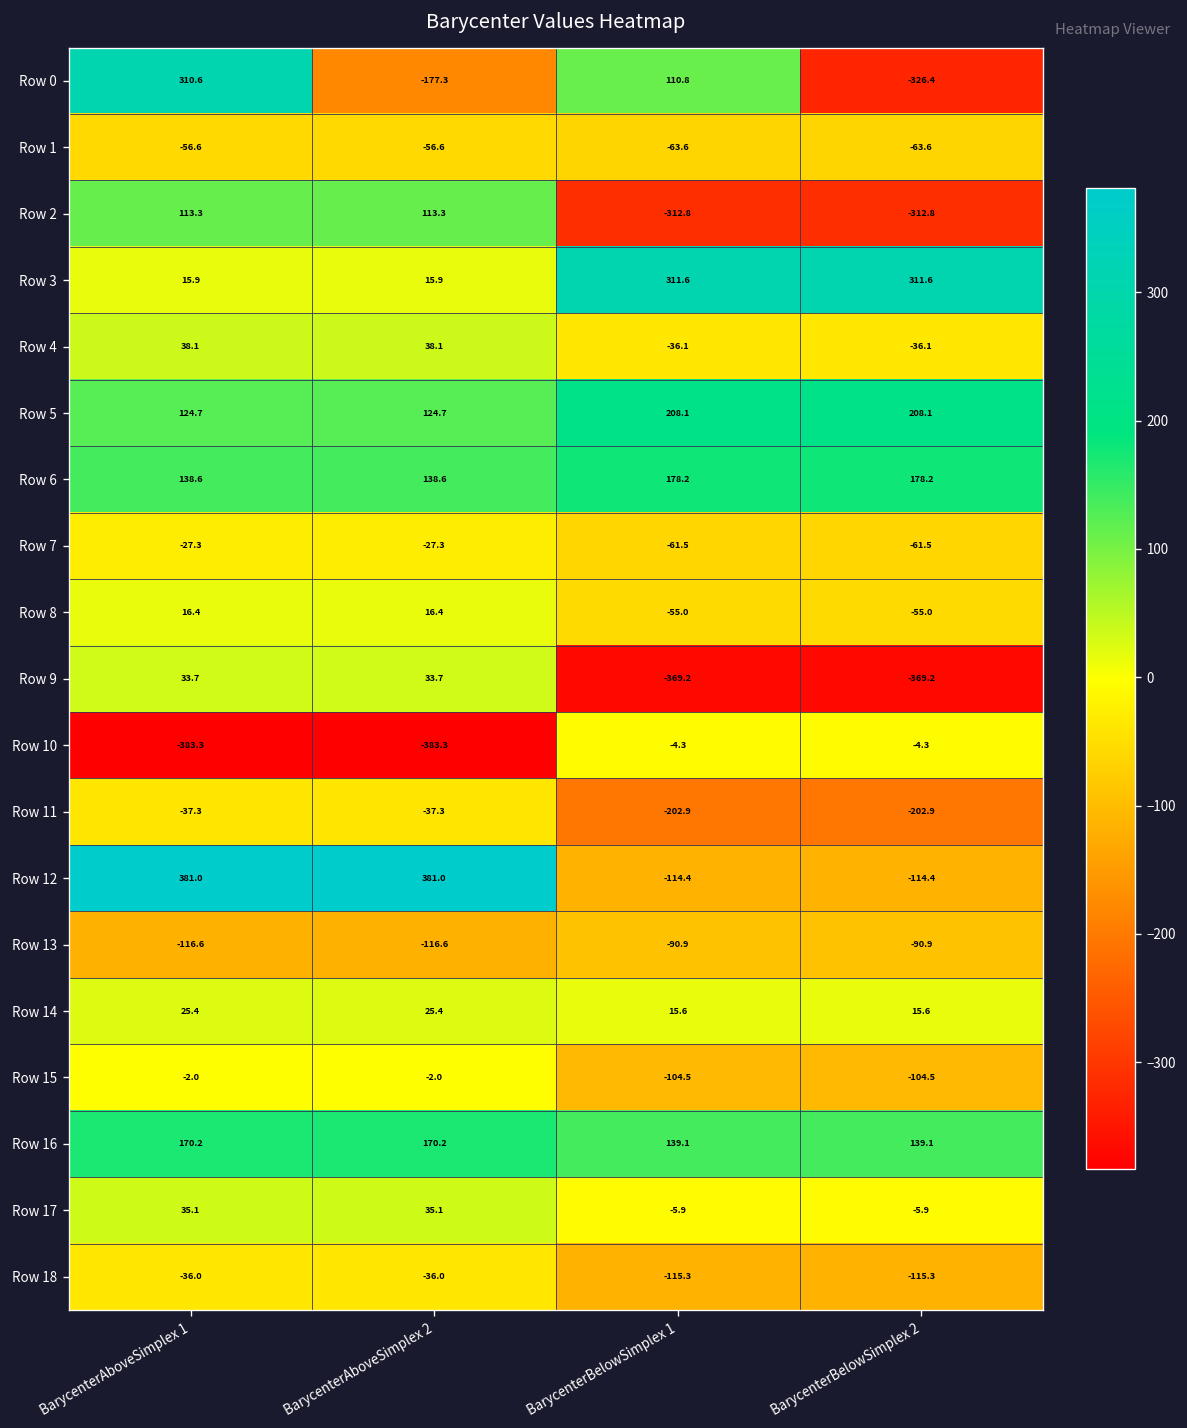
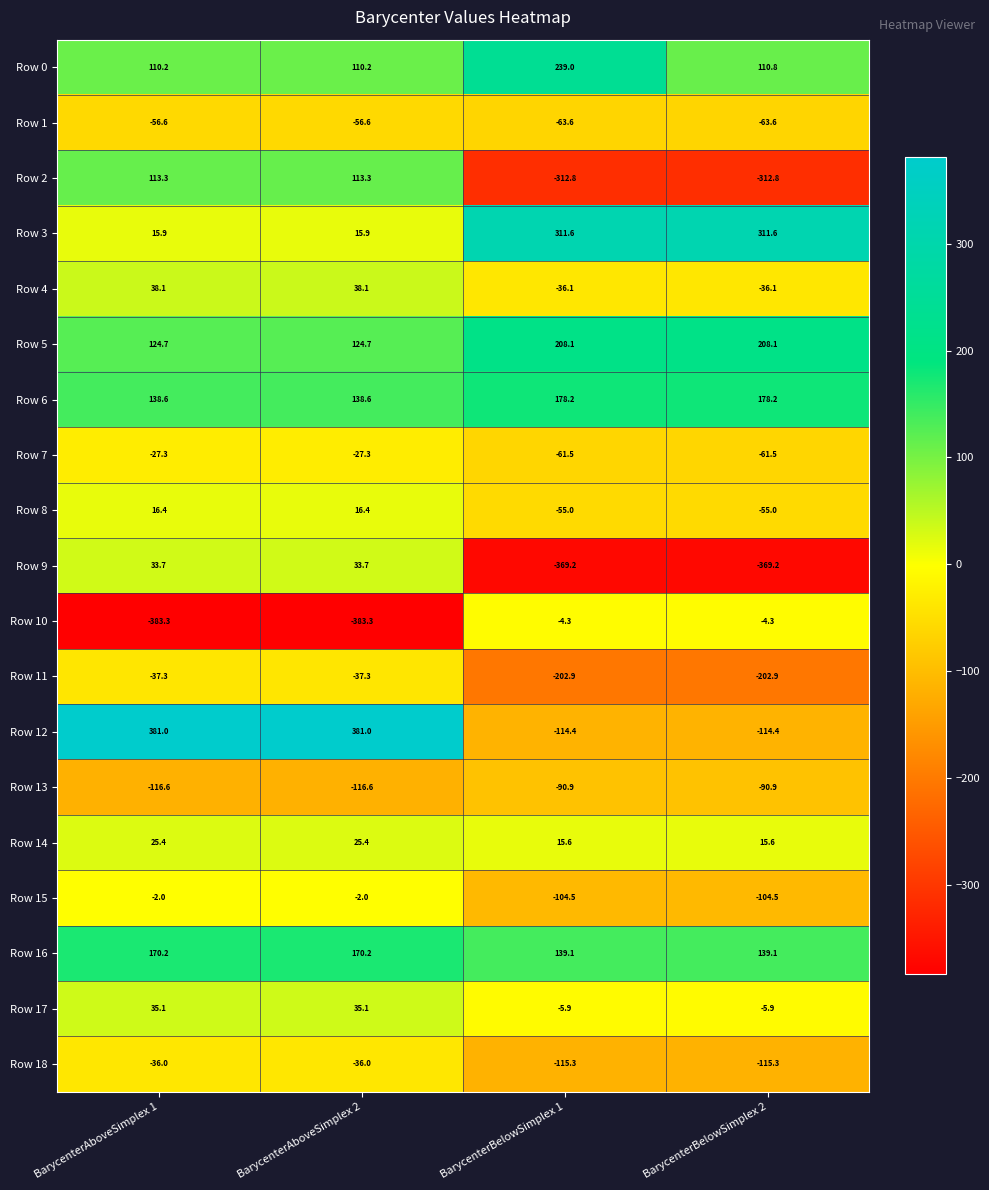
  {
    "Row 0": {
-     "BarycenterAboveSimplex 1": 310.6,
-     "BarycenterAboveSimplex 2": -177.3,
-     "BarycenterBelowSimplex 1": 110.8,
-     "BarycenterBelowSimplex 2": -326.4
+     "BarycenterAboveSimplex 1": 110.2,
+     "BarycenterAboveSimplex 2": 110.2,
+     "BarycenterBelowSimplex 1": 239.0,
+     "BarycenterBelowSimplex 2": 110.8
    },
    "Row 1": {
      "BarycenterAboveSimplex 1": -56.6,
      "BarycenterAboveSimplex 2": -56.6,
      "BarycenterBelowSimplex 1": -63.6,
      "BarycenterBelowSimplex 2": -63.6
    },
    "Row 2": {
      "BarycenterAboveSimplex 1": 113.3,
      "BarycenterAboveSimplex 2": 113.3,
      "BarycenterBelowSimplex 1": -312.8,
      "BarycenterBelowSimplex 2": -312.8
    },
    "Row 3": {
      "BarycenterAboveSimplex 1": 15.9,
      "BarycenterAboveSimplex 2": 15.9,
      "BarycenterBelowSimplex 1": 311.6,
      "BarycenterBelowSimplex 2": 311.6
    },
    "Row 4": {
      "BarycenterAboveSimplex 1": 38.1,
      "BarycenterAboveSimplex 2": 38.1,
      "BarycenterBelowSimplex 1": -36.1,
      "BarycenterBelowSimplex 2": -36.1
    },
    "Row 5": {
      "BarycenterAboveSimplex 1": 124.7,
      "BarycenterAboveSimplex 2": 124.7,
      "BarycenterBelowSimplex 1": 208.1,
      "BarycenterBelowSimplex 2": 208.1
    },
    "Row 6": {
      "BarycenterAboveSimplex 1": 138.6,
      "BarycenterAboveSimplex 2": 138.6,
      "BarycenterBelowSimplex 1": 178.2,
      "BarycenterBelowSimplex 2": 178.2
    },
    "Row 7": {
      "BarycenterAboveSimplex 1": -27.3,
      "BarycenterAboveSimplex 2": -27.3,
      "BarycenterBelowSimplex 1": -61.5,
      "BarycenterBelowSimplex 2": -61.5
    },
    "Row 8": {
      "BarycenterAboveSimplex 1": 16.4,
      "BarycenterAboveSimplex 2": 16.4,
      "BarycenterBelowSimplex 1": -55.0,
      "BarycenterBelowSimplex 2": -55.0
    },
    "Row 9": {
      "BarycenterAboveSimplex 1": 33.7,
      "BarycenterAboveSimplex 2": 33.7,
      "BarycenterBelowSimplex 1": -369.2,
      "BarycenterBelowSimplex 2": -369.2
    },
    "Row 10": {
      "BarycenterAboveSimplex 1": -383.3,
      "BarycenterAboveSimplex 2": -383.3,
      "BarycenterBelowSimplex 1": -4.3,
      "BarycenterBelowSimplex 2": -4.3
    },
    "Row 11": {
      "BarycenterAboveSimplex 1": -37.3,
      "BarycenterAboveSimplex 2": -37.3,
      "BarycenterBelowSimplex 1": -202.9,
      "BarycenterBelowSimplex 2": -202.9
    },
    "Row 12": {
      "BarycenterAboveSimplex 1": 381.0,
      "BarycenterAboveSimplex 2": 381.0,
      "BarycenterBelowSimplex 1": -114.4,
      "BarycenterBelowSimplex 2": -114.4
    },
    "Row 13": {
      "BarycenterAboveSimplex 1": -116.6,
      "BarycenterAboveSimplex 2": -116.6,
      "BarycenterBelowSimplex 1": -90.9,
      "BarycenterBelowSimplex 2": -90.9
    },
    "Row 14": {
      "BarycenterAboveSimplex 1": 25.4,
      "BarycenterAboveSimplex 2": 25.4,
      "BarycenterBelowSimplex 1": 15.6,
      "BarycenterBelowSimplex 2": 15.6
    },
    "Row 15": {
      "BarycenterAboveSimplex 1": -2.0,
      "BarycenterAboveSimplex 2": -2.0,
      "BarycenterBelowSimplex 1": -104.5,
      "BarycenterBelowSimplex 2": -104.5
    },
    "Row 16": {
      "BarycenterAboveSimplex 1": 170.2,
      "BarycenterAboveSimplex 2": 170.2,
      "BarycenterBelowSimplex 1": 139.1,
      "BarycenterBelowSimplex 2": 139.1
    },
    "Row 17": {
      "BarycenterAboveSimplex 1": 35.1,
      "BarycenterAboveSimplex 2": 35.1,
      "BarycenterBelowSimplex 1": -5.9,
      "BarycenterBelowSimplex 2": -5.9
    },
    "Row 18": {
      "BarycenterAboveSimplex 1": -36.0,
      "BarycenterAboveSimplex 2": -36.0,
      "BarycenterBelowSimplex 1": -115.3,
      "BarycenterBelowSimplex 2": -115.3
    }
  }
